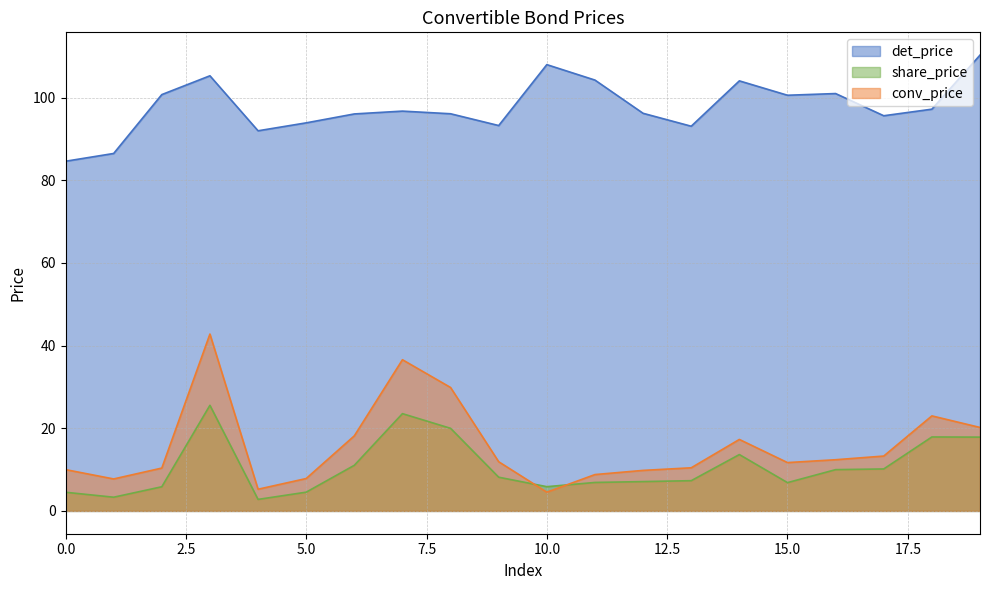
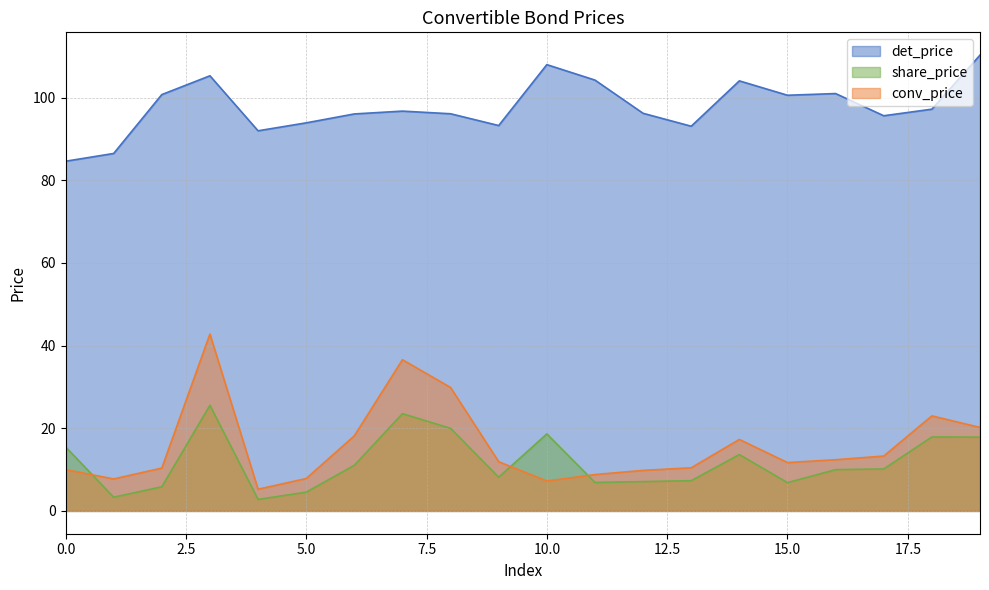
  {
    "det_price": {
      "0.0": 85,
      "5.0": 94,
      "10.0": 108,
      "15.0": 101
    },
    "share_price": {
-     "0.0": 5,
+     "0.0": 16,
      "5.0": 5,
-     "10.0": 6,
+     "10.0": 19,
      "15.0": 7
    },
    "conv_price": {
      "0.0": 10,
      "5.0": 8,
-     "10.0": 5,
+     "10.0": 7,
      "15.0": 12
    }
  }
